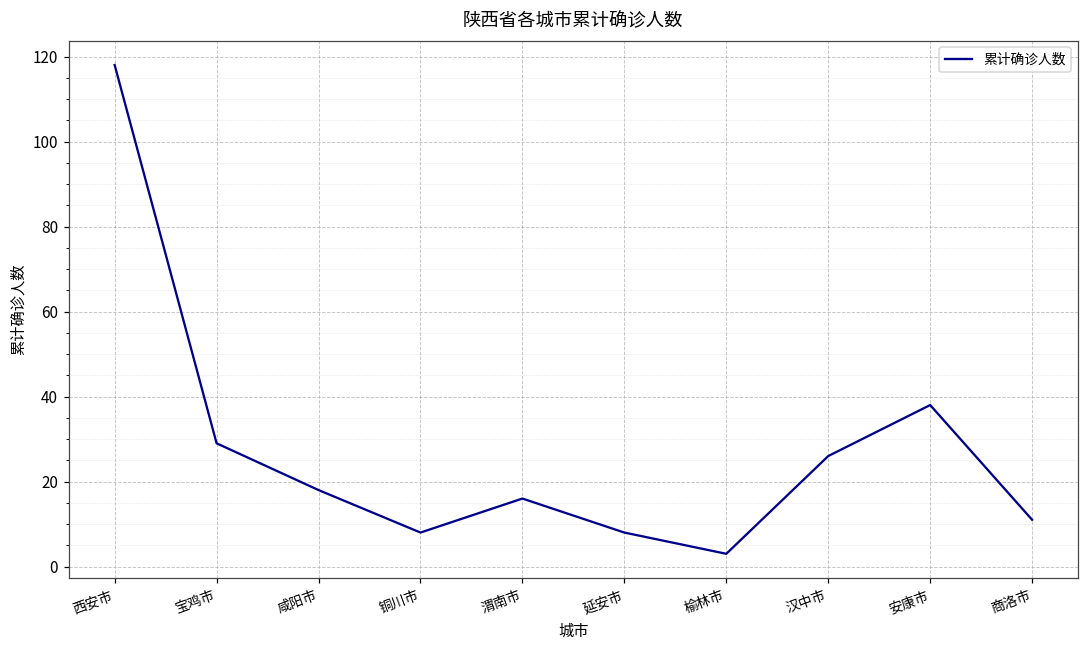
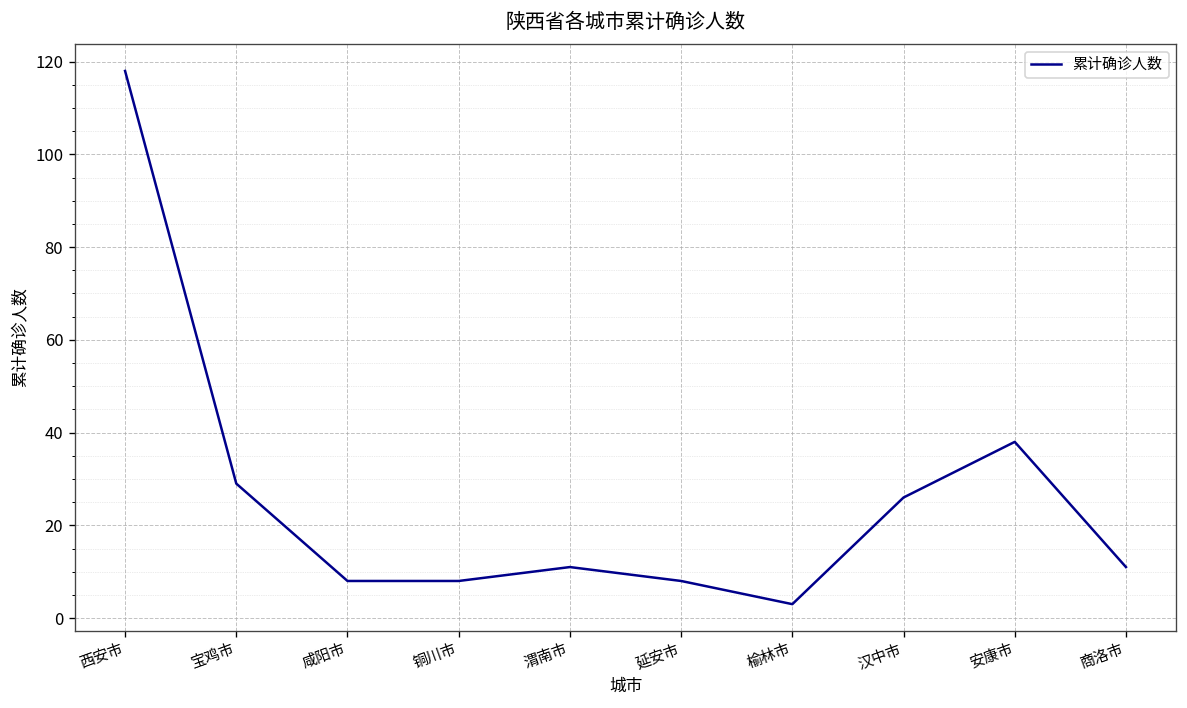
  {
    "西安市": 118,
    "宝鸡市": 29,
-   "咸阳市": 18,
+   "咸阳市": 8,
    "铜川市": 8,
-   "渭南市": 16,
+   "渭南市": 11,
    "延安市": 8,
    "榆林市": 3,
    "汉中市": 26,
    "安康市": 38,
    "商洛市": 11
  }
